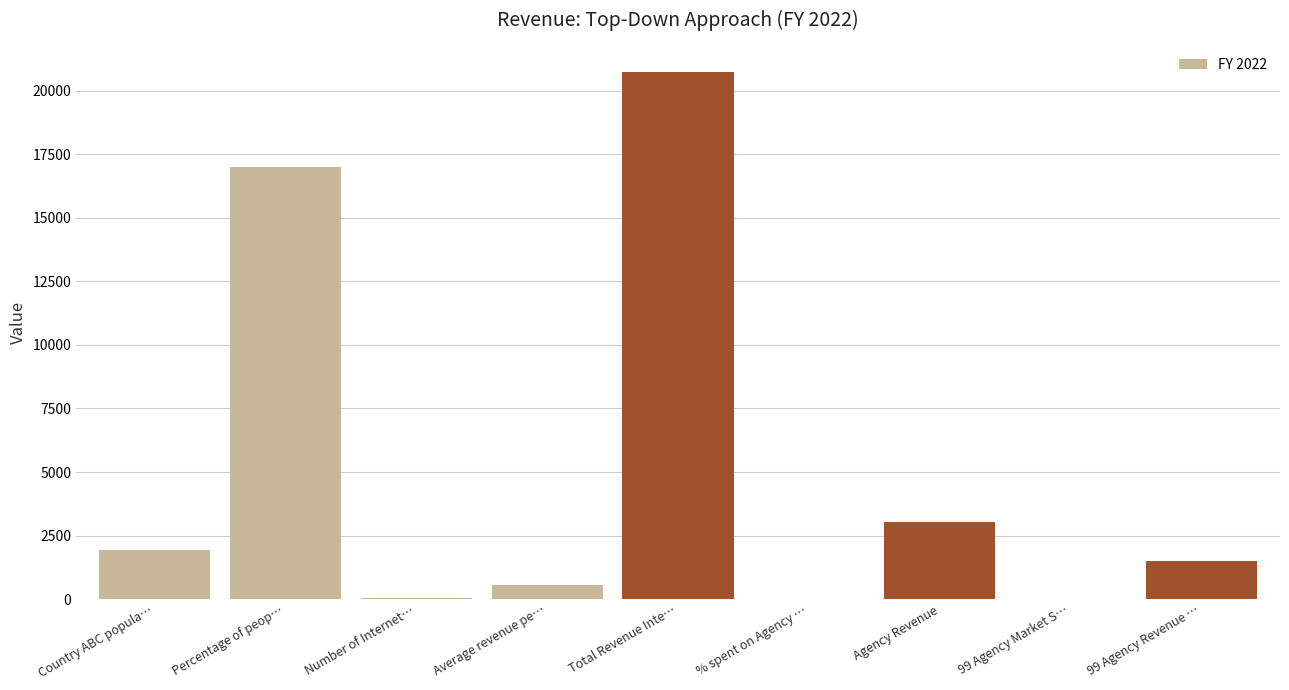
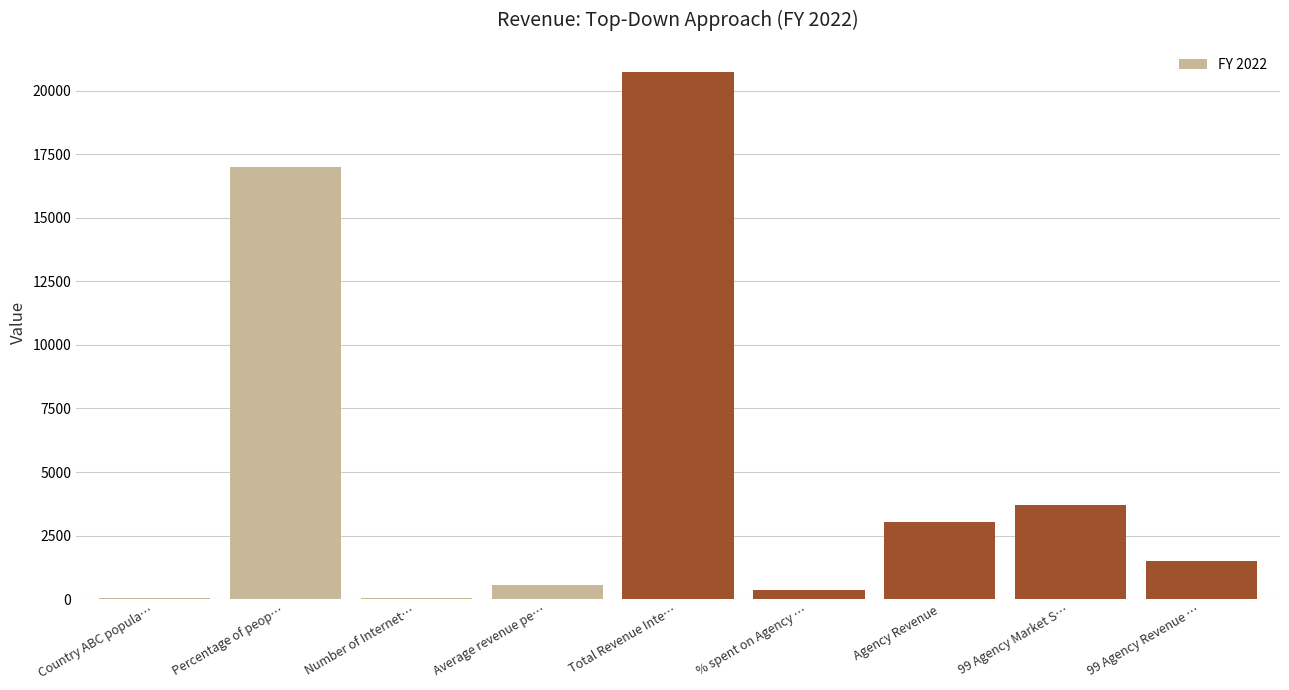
  {
-   "Country ABC popula…": 1900,
+   "Country ABC popula…": 100,
    "Percentage of peop…": 17000,
    "Average revenue pe…": 500,
    "Total Revenue Inte…": 20700,
-   "% spent on Agency …": 0,
+   "% spent on Agency …": 400,
    "Agency Revenue": 3000,
-   "99 Agency Market S…": 0,
+   "99 Agency Market S…": 3700,
    "99 Agency Revenue …": 1500
  }
